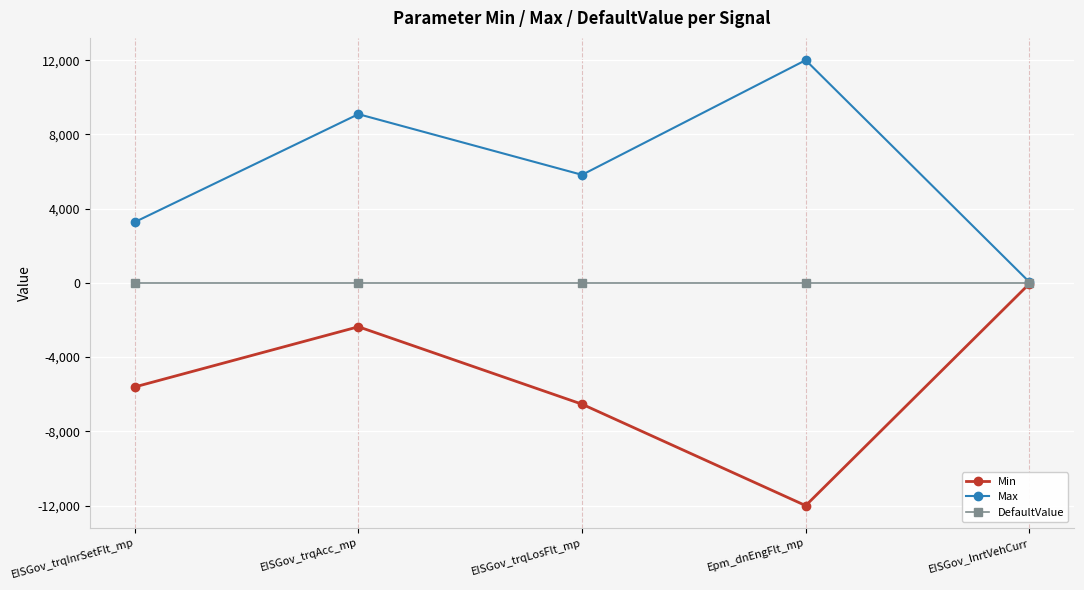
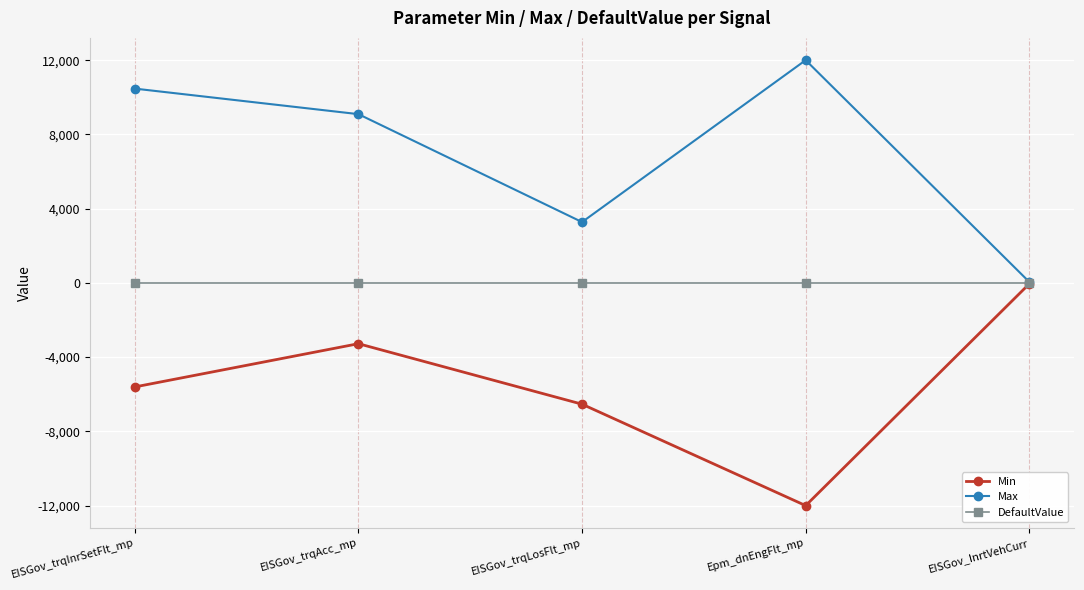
  {
    "Min": {
      "EISGov_trqInrSetFlt_mp": "-5,600",
-     "EISGov_trqAcc_mp": "-2,400",
+     "EISGov_trqAcc_mp": "-3,300",
      "EISGov_trqLosFlt_mp": "-6,500",
      "Epm_dnEngFlt_mp": "-12,000"
    },
    "Max": {
-     "EISGov_trqInrSetFlt_mp": "3,300",
+     "EISGov_trqInrSetFlt_mp": "10,500",
      "EISGov_trqAcc_mp": "9,100",
-     "EISGov_trqLosFlt_mp": "5,800",
+     "EISGov_trqLosFlt_mp": "3,300",
      "Epm_dnEngFlt_mp": "12,000"
    },
    "DefaultValue": {
      "EISGov_trqInrSetFlt_mp": "0",
      "EISGov_trqAcc_mp": "0",
      "EISGov_trqLosFlt_mp": "0",
      "Epm_dnEngFlt_mp": "0"
    }
  }
